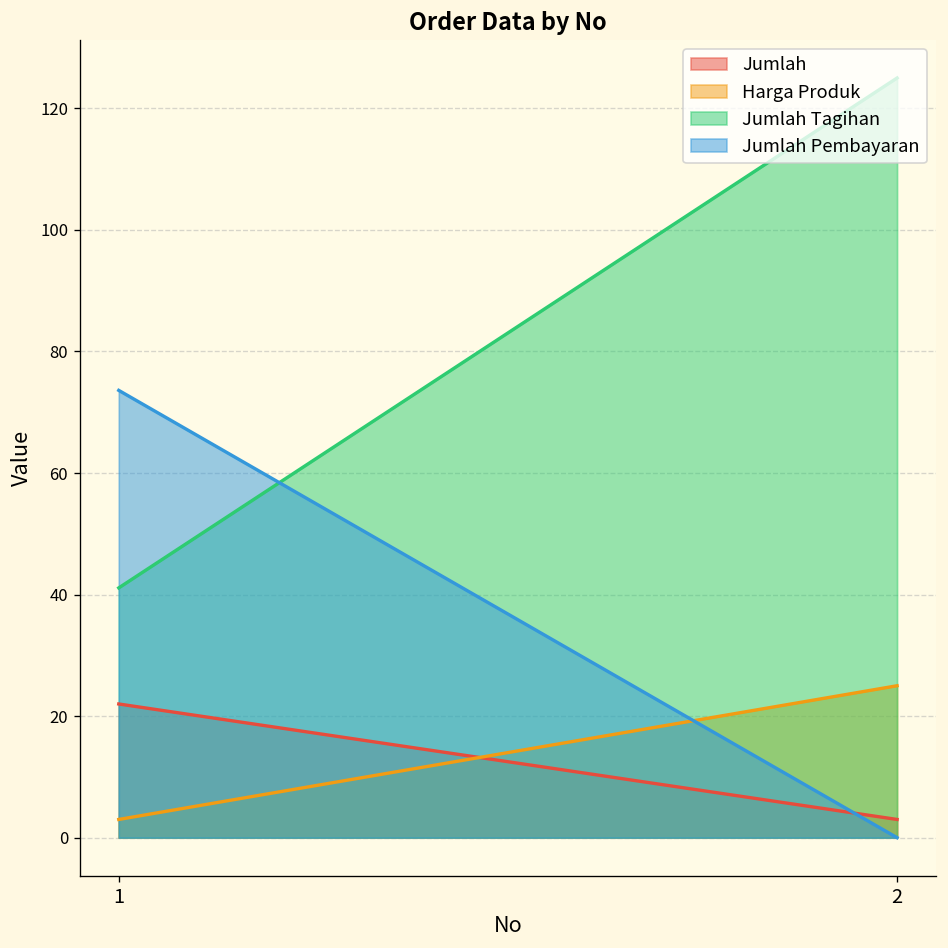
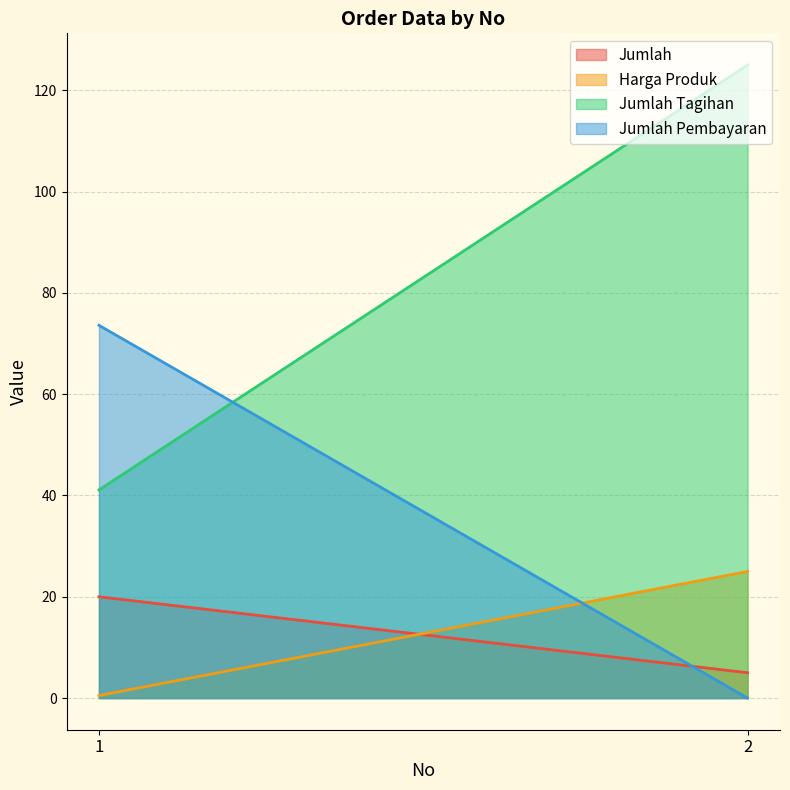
  {
    "Jumlah": {
-     "1": 22,
-     "2": 3
+     "1": 20,
+     "2": 5
    },
    "Harga Produk": {
-     "1": 3,
+     "1": 1,
      "2": 25
    },
    "Jumlah Tagihan": {
      "1": 41
    },
    "Jumlah Pembayaran": {
      "1": 74,
      "2": 0
    }
  }
